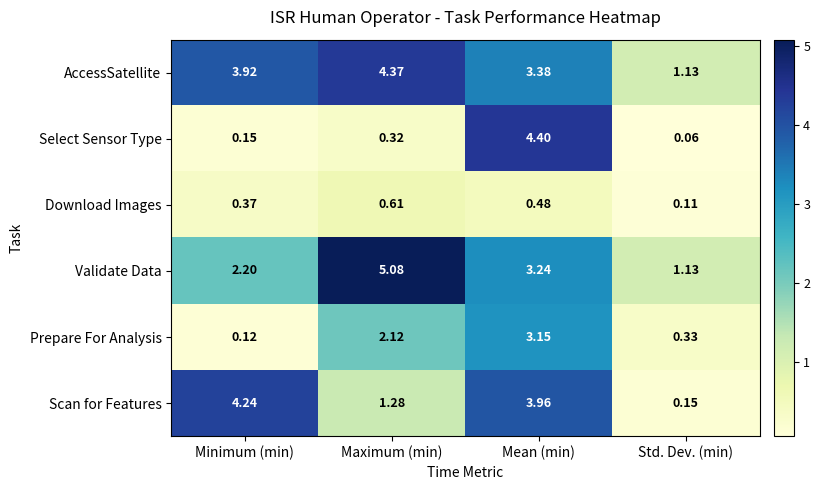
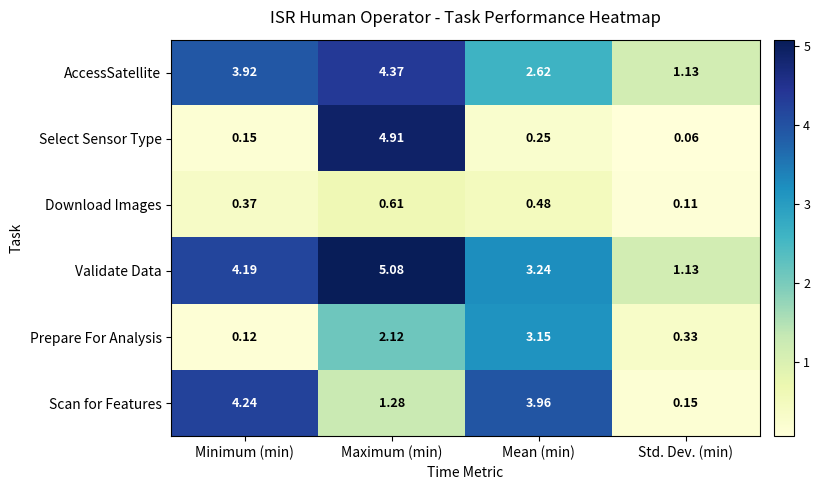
  {
    "AccessSatellite": {
      "Minimum (min)": 3.92,
      "Maximum (min)": 4.37,
-     "Mean (min)": 3.38,
+     "Mean (min)": 2.62,
      "Std. Dev. (min)": 1.13
    },
    "Select Sensor Type": {
      "Minimum (min)": 0.15,
-     "Maximum (min)": 0.32,
-     "Mean (min)": 4.40,
+     "Maximum (min)": 4.91,
+     "Mean (min)": 0.25,
      "Std. Dev. (min)": 0.06
    },
    "Download Images": {
      "Minimum (min)": 0.37,
      "Maximum (min)": 0.61,
      "Mean (min)": 0.48,
      "Std. Dev. (min)": 0.11
    },
    "Validate Data": {
-     "Minimum (min)": 2.20,
+     "Minimum (min)": 4.19,
      "Maximum (min)": 5.08,
      "Mean (min)": 3.24,
      "Std. Dev. (min)": 1.13
    },
    "Prepare For Analysis": {
      "Minimum (min)": 0.12,
      "Maximum (min)": 2.12,
      "Mean (min)": 3.15,
      "Std. Dev. (min)": 0.33
    },
    "Scan for Features": {
      "Minimum (min)": 4.24,
      "Maximum (min)": 1.28,
      "Mean (min)": 3.96,
      "Std. Dev. (min)": 0.15
    }
  }
